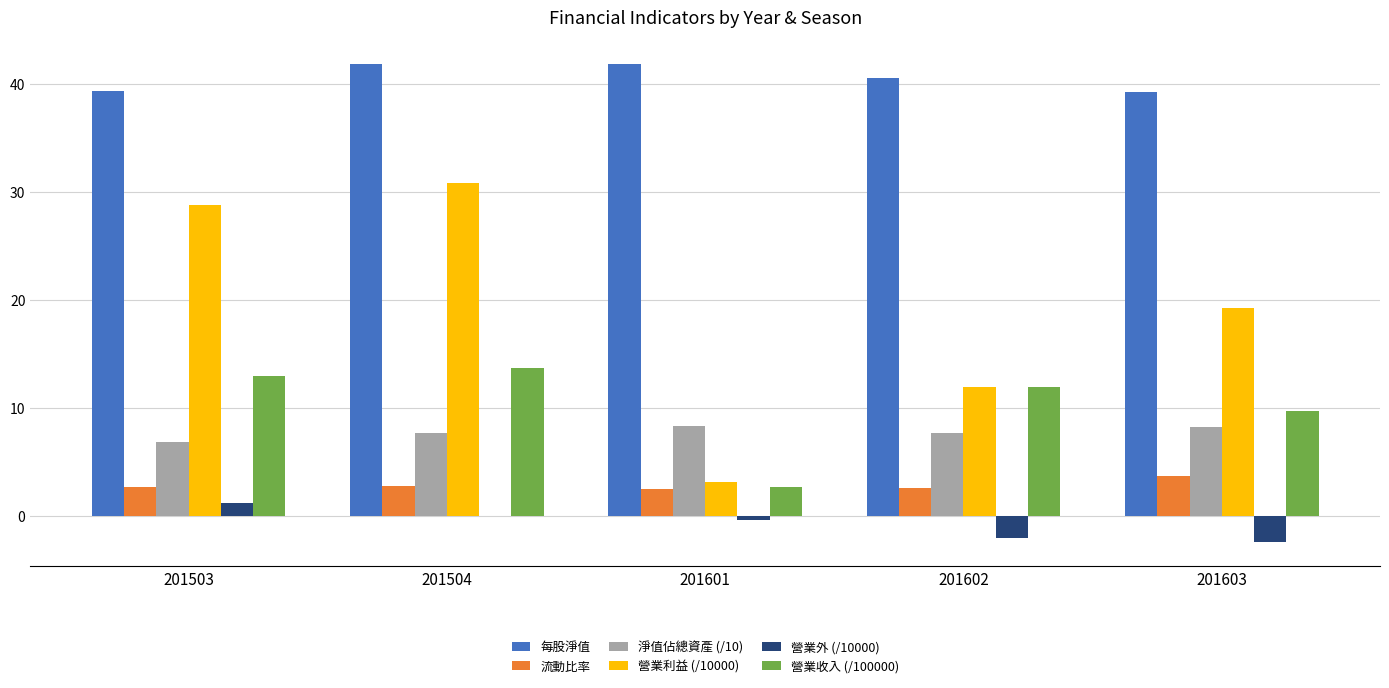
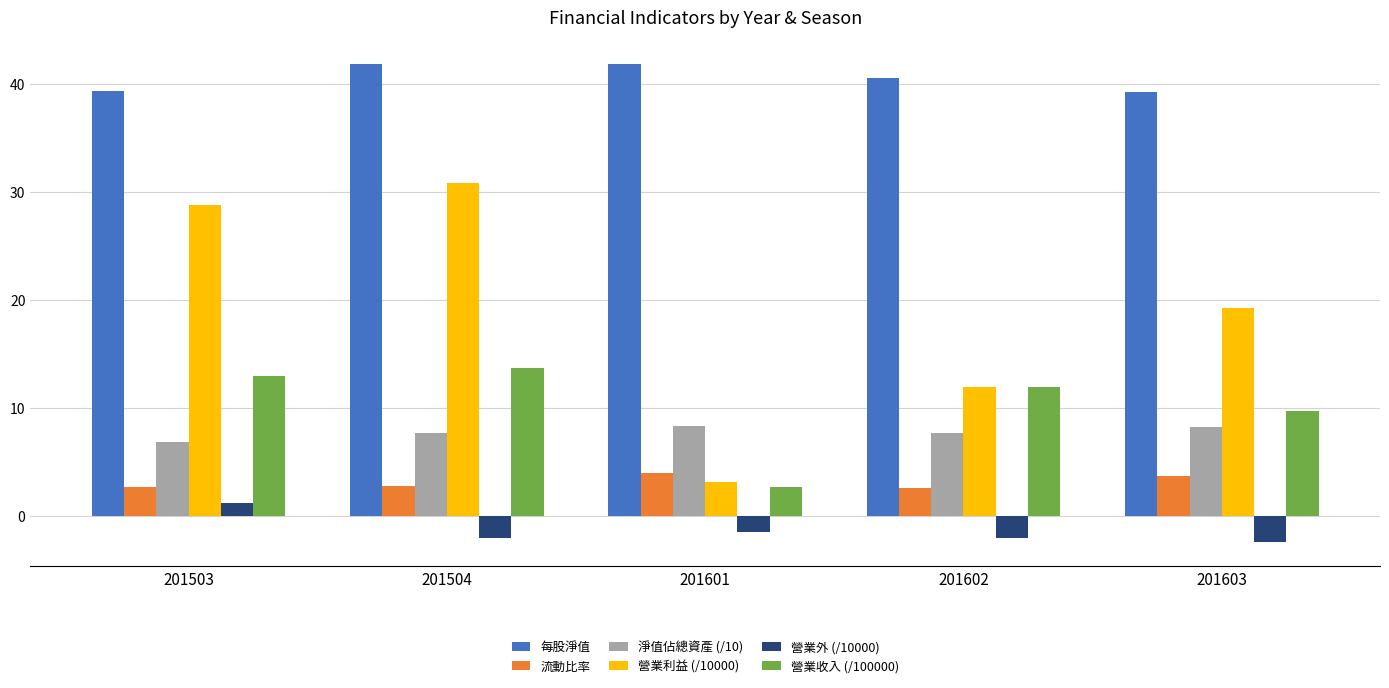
  {
    "每股淨值": {
      "201503": 39.3,
      "201504": 41.8,
      "201601": 41.8,
      "201602": 40.6,
      "201603": 39.2
    },
    "流動比率": {
      "201503": 2.7,
      "201504": 2.7,
-     "201601": 2.5,
+     "201601": 4.0,
      "201602": 2.6,
      "201603": 3.7
    },
    "淨值佔總資產 (/10)": {
      "201503": 6.8,
      "201504": 7.6,
      "201601": 8.3,
      "201602": 7.7,
      "201603": 8.2
    },
    "營業利益 (/10000)": {
      "201503": 28.7,
      "201504": 30.8,
      "201601": 3.1,
      "201602": 11.9,
      "201603": 19.2
    },
    "營業外 (/10000)": {
      "201503": 1.2,
-     "201504": 0.0,
-     "201601": -0.4,
+     "201504": -2.0,
+     "201601": -1.5,
      "201602": -2.1,
      "201603": -2.5
    },
    "營業收入 (/100000)": {
      "201503": 12.9,
      "201504": 13.7,
      "201601": 2.7,
      "201602": 11.9,
      "201603": 9.7
    }
  }
